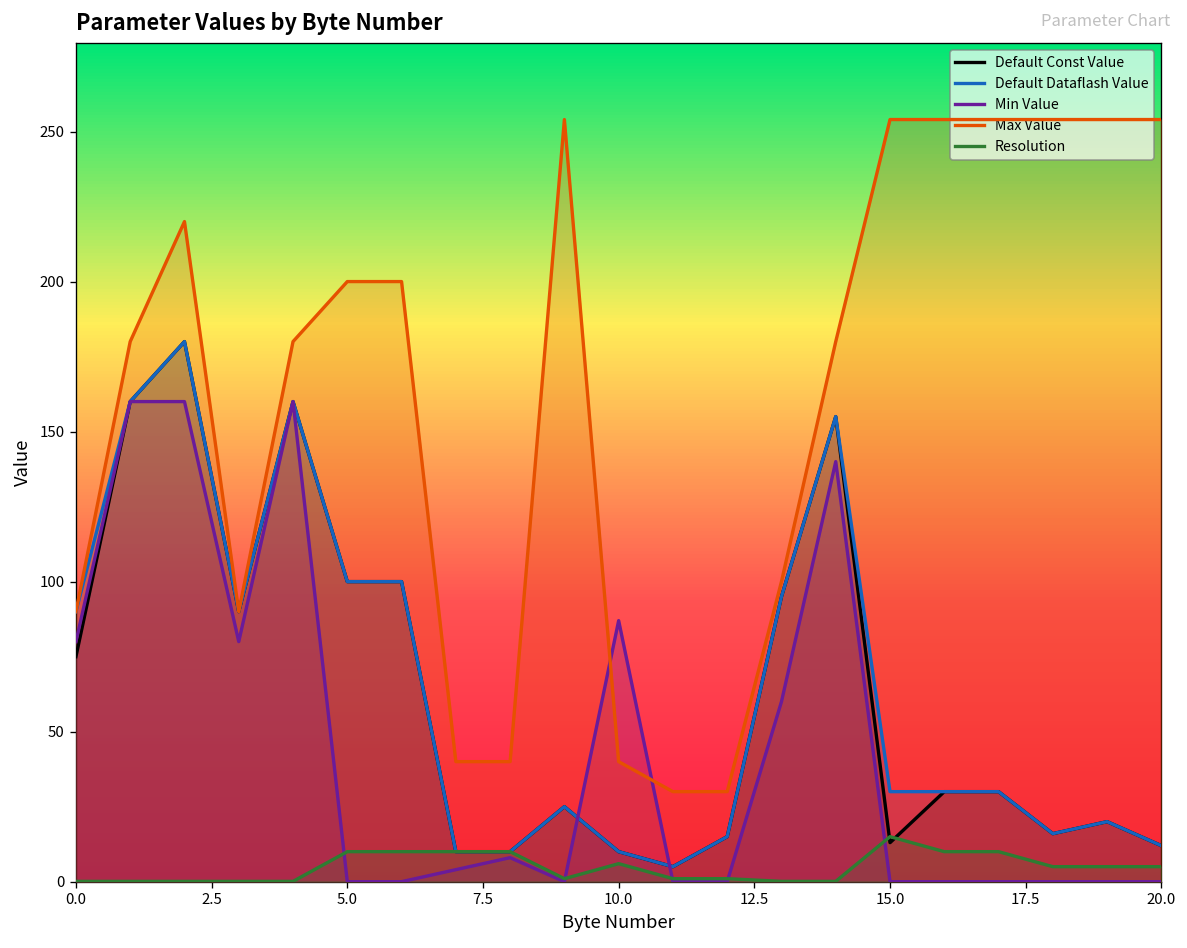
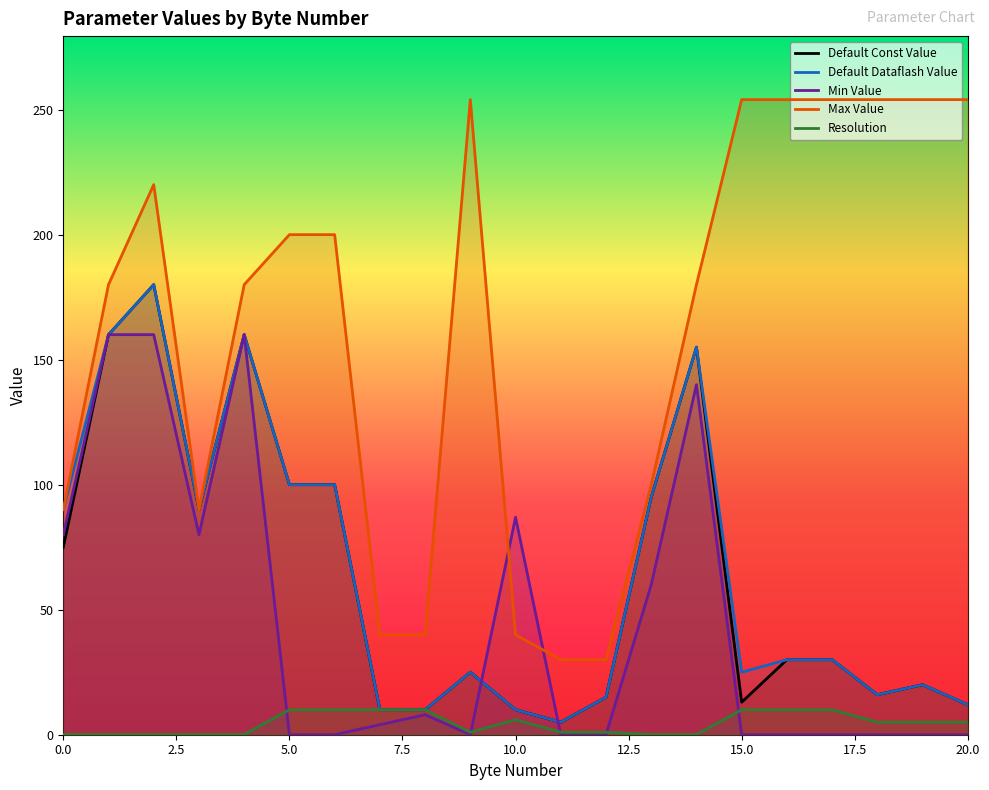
  {
    "Default Const Value": {
      "0.0": 75,
      "15.0": 13
    },
    "Default Dataflash Value": {
-     "15.0": 30
+     "15.0": 25
    },
    "Min Value": {
      "0.0": 80,
      "5.0": 0,
      "10.0": 87,
      "15.0": 0,
      "20.0": 0
    },
    "Max Value": {
      "5.0": 200,
      "10.0": 40,
      "15.0": 254,
      "20.0": 254
    },
    "Resolution": {
      "0.0": 0,
      "5.0": 10,
      "10.0": 6,
-     "15.0": 15,
+     "15.0": 10,
      "20.0": 5
    }
  }
